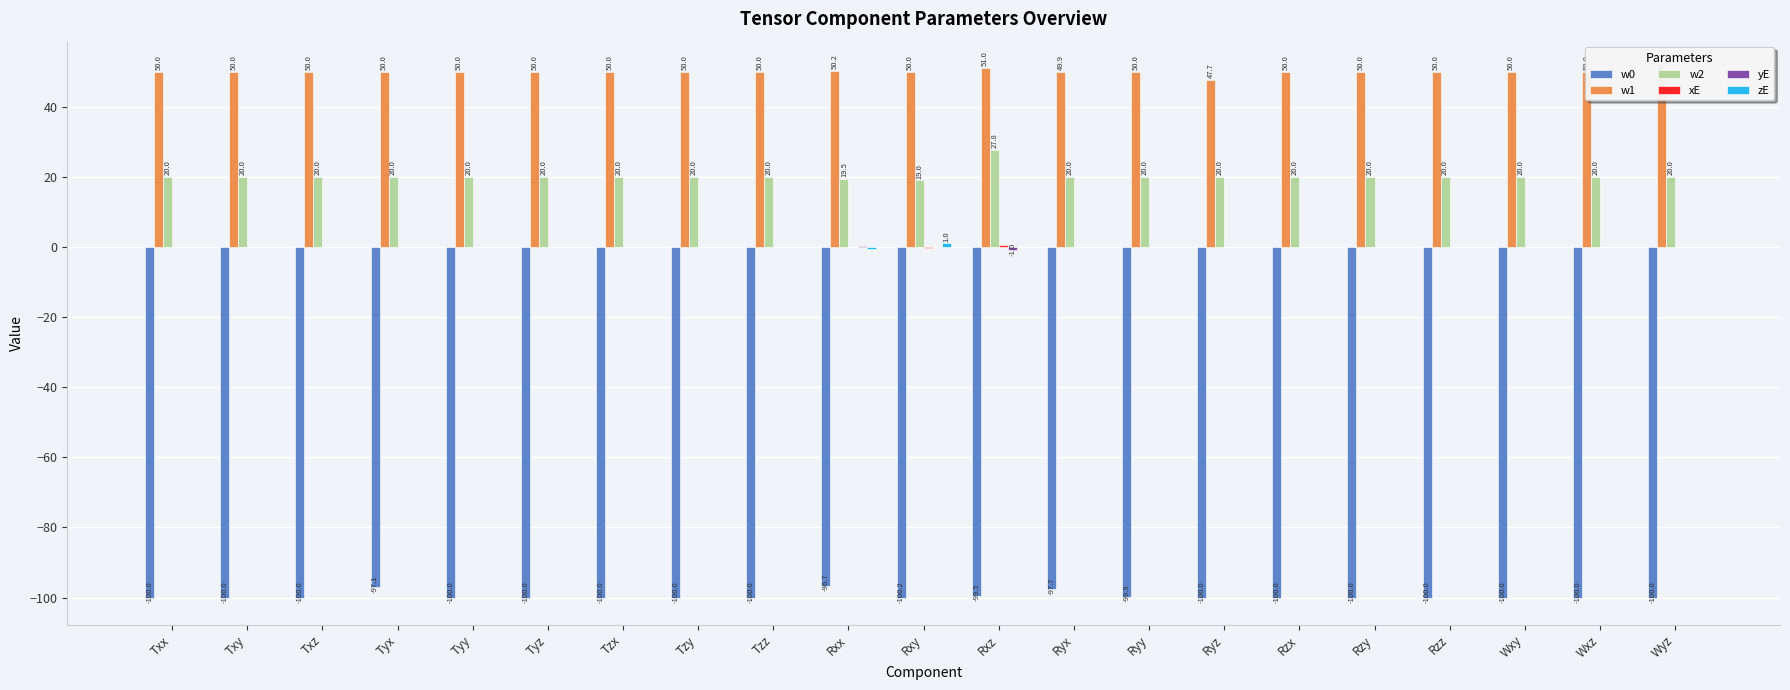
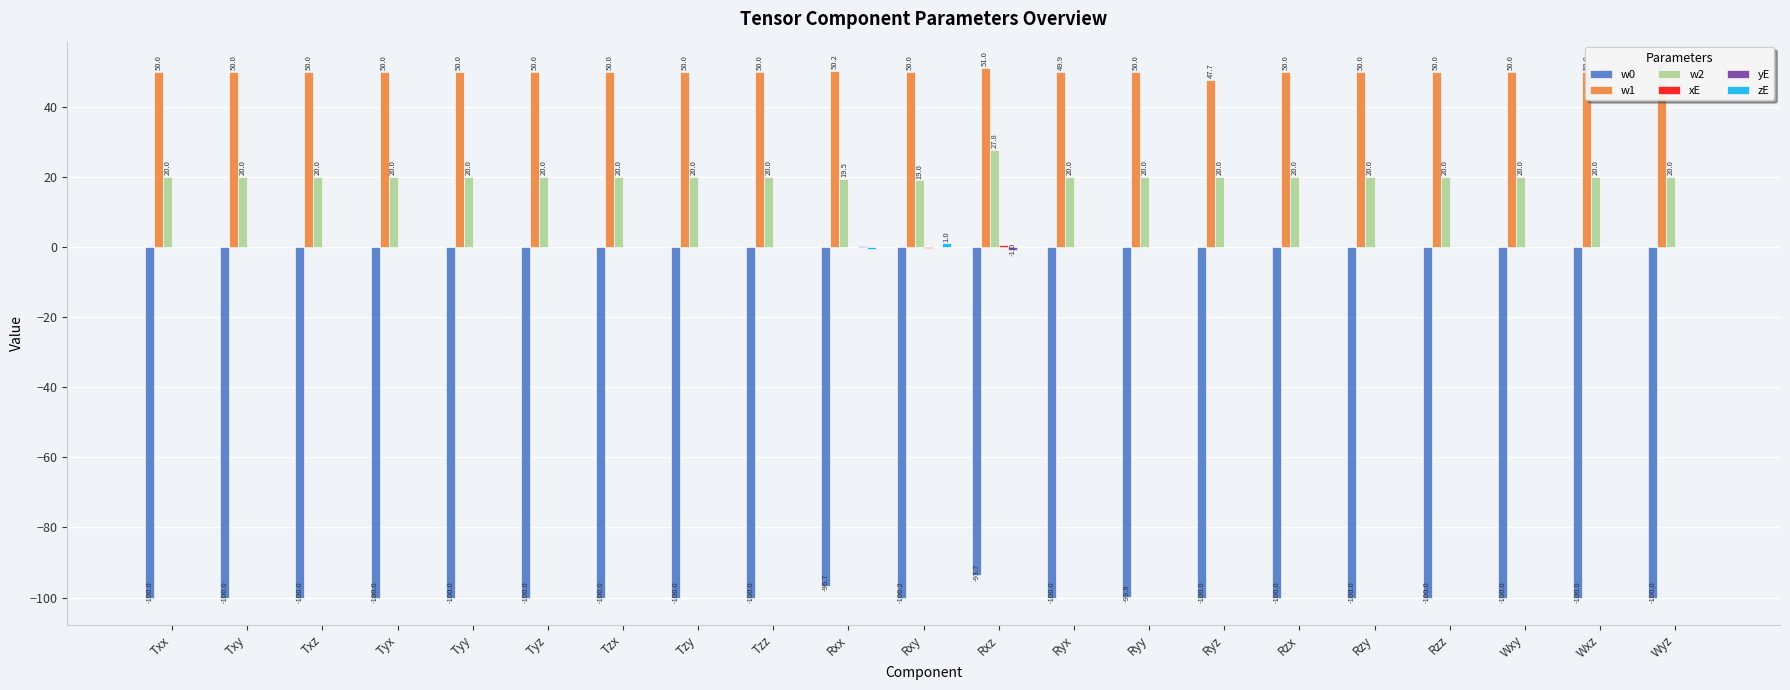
  {
    "w0": {
      "Txx": -100.0,
      "Txy": -100.0,
      "Txz": -100.0,
-     "Tyx": -97.1,
+     "Tyx": -100.0,
      "Tyy": -100.0,
      "Tyz": -100.0,
      "Tzx": -100.0,
      "Tzy": -100.0,
      "Tzz": -100.0,
      "Rxx": -96.7,
      "Rxy": -100.2,
-     "Rxz": -99.5,
-     "Ryx": -97.7,
+     "Rxz": -93.7,
+     "Ryx": -100.0,
      "Ryy": -99.9,
      "Ryz": -100.0,
      "Rzx": -100.0,
      "Rzy": -100.0,
      "Rzz": -100.0,
      "Wxy": -100.0,
      "Wxz": -100.0,
      "Wyz": -100.0
    },
    "w1": {
      "Txx": 50.0,
      "Txy": 50.0,
      "Txz": 50.0,
      "Tyx": 50.0,
      "Tyy": 50.0,
      "Tyz": 50.0,
      "Tzx": 50.0,
      "Tzy": 50.0,
      "Tzz": 50.0,
      "Rxx": 50.2,
      "Rxy": 50.0,
      "Rxz": 51.0,
      "Ryx": 49.9,
      "Ryy": 50.0,
      "Ryz": 47.7,
      "Rzx": 50.0,
      "Rzy": 50.0,
      "Rzz": 50.0,
      "Wxy": 50.0
    },
    "w2": {
      "Txx": 20.0,
      "Txy": 20.0,
      "Txz": 20.0,
      "Tyx": 20.0,
      "Tyy": 20.0,
      "Tyz": 20.0,
      "Tzx": 20.0,
      "Tzy": 20.0,
      "Tzz": 20.0,
      "Rxx": 19.5,
      "Rxy": 19.0,
      "Rxz": 27.8,
      "Ryx": 20.0,
      "Ryy": 20.0,
      "Ryz": 20.0,
      "Rzx": 20.0,
      "Rzy": 20.0,
      "Rzz": 20.0,
      "Wxy": 20.0,
      "Wxz": 20.0,
      "Wyz": 20.0
    },
    "xE": {
      "Txy": 0,
      "Txz": 0,
      "Tyy": 0,
      "Tyz": 0,
      "Tzy": 0,
      "Tzz": 0,
      "Rxx": 0,
      "Ryx": 0,
      "Ryz": 0,
      "Rzx": 0,
      "Rzy": 0,
      "Rzz": 0,
      "Wyz": 0
    },
    "yE": {
      "Rxz": -1.0
    },
    "zE": {
      "Rxy": 1.0
    }
  }
